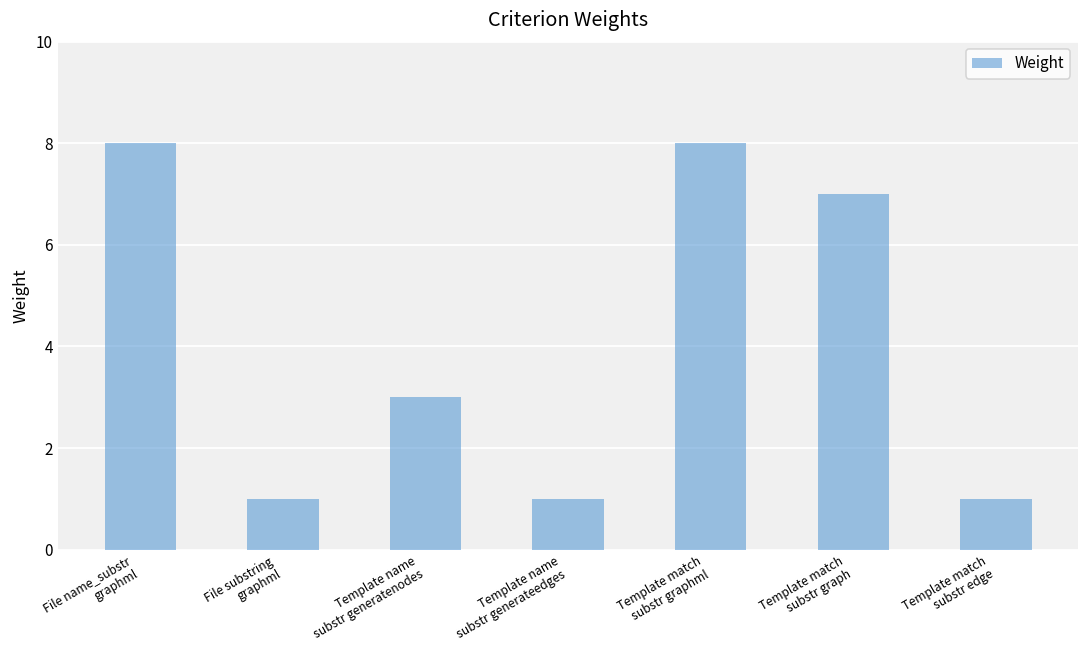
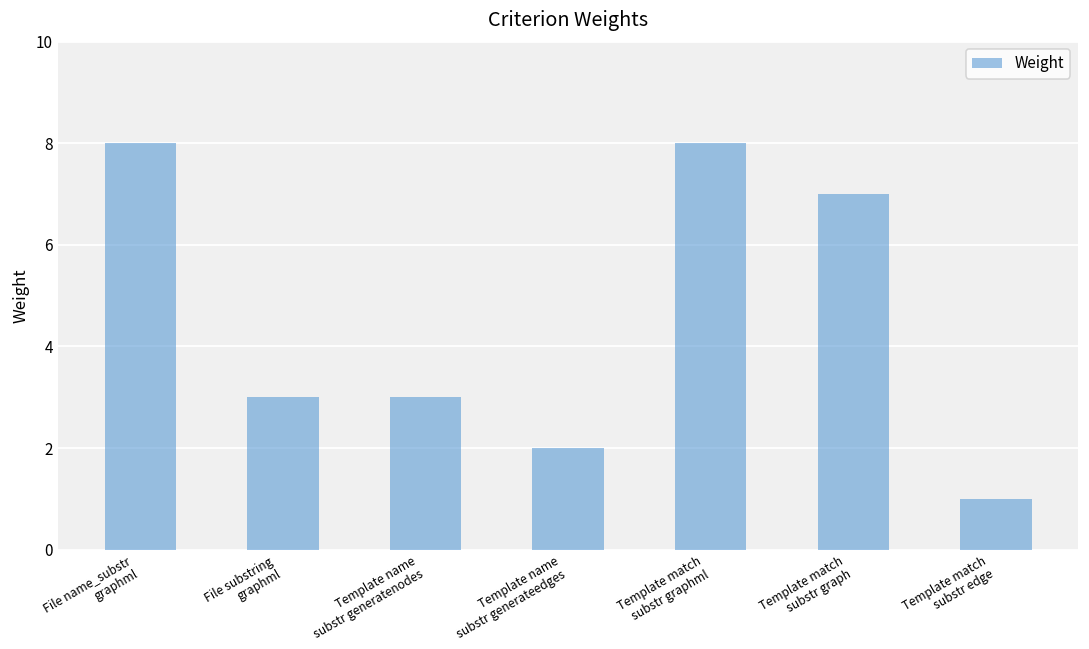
  {
    "File name_substr graphml": 8,
-   "File substring graphml": 1,
+   "File substring graphml": 3,
    "Template name substr generatenodes": 3,
-   "Template name substr generateedges": 1,
+   "Template name substr generateedges": 2,
    "Template match substr graphml": 8,
    "Template match substr graph": 7,
    "Template match substr edge": 1
  }
